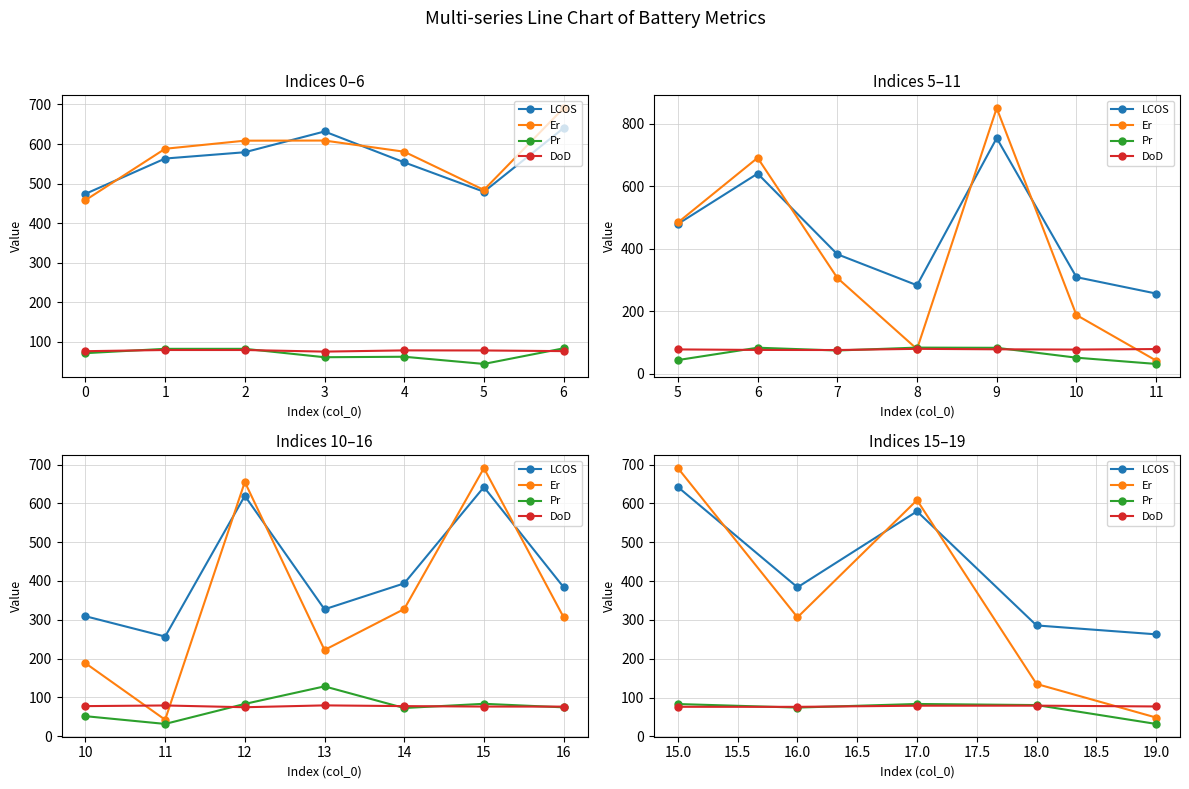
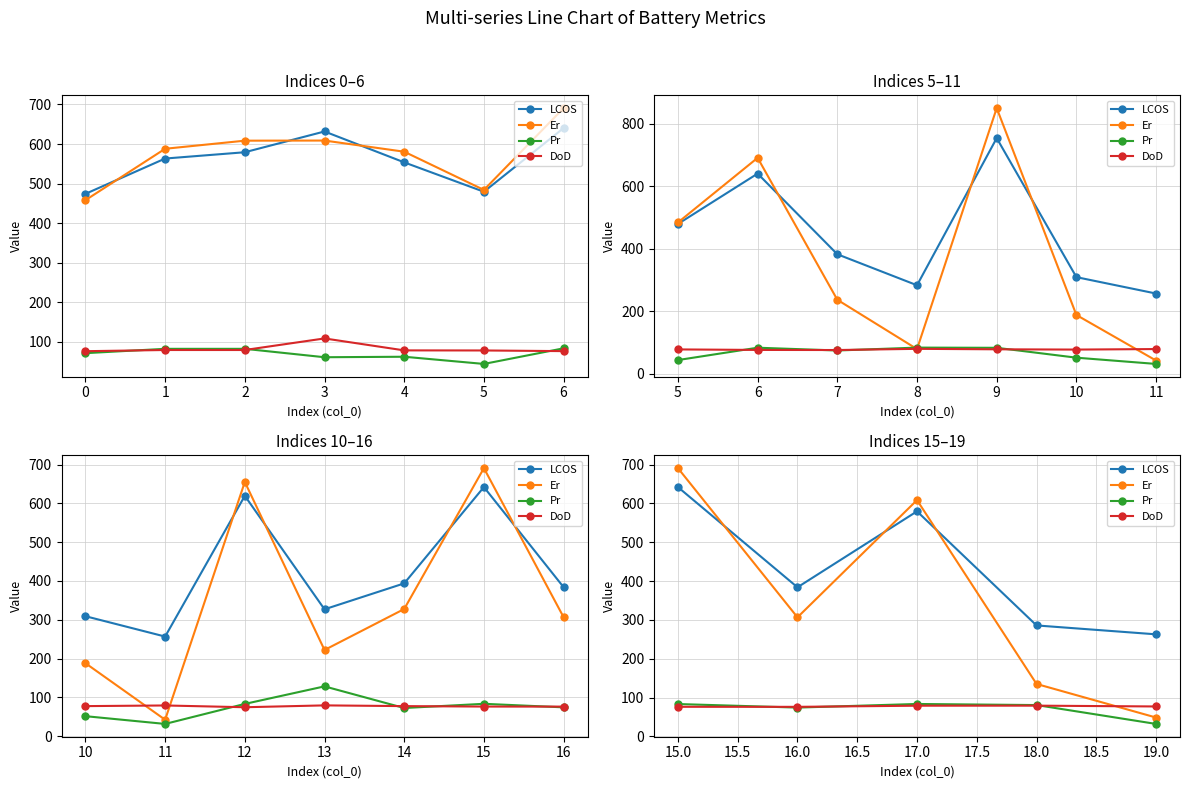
  {
    "Indices 0–6": {
      "LCOS": {
        "0": 470,
        "1": 560,
        "2": 580,
        "3": 630,
        "4": 550
      },
      "Er": {
        "0": 460,
        "1": 590,
        "2": 610,
        "3": 610,
        "4": 580
      },
      "Pr": {
        "3": 60,
        "4": 60,
        "5": 40,
        "6": 80
      },
      "DoD": {
-       "3": 70,
+       "3": 110,
        "4": 80,
        "5": 80,
        "6": 80
      }
    },
    "Indices 5–11": {
      "LCOS": {
        "6": 640,
        "7": 380,
        "8": 280,
        "9": 750,
        "10": 310,
        "11": 260
      },
      "Er": {
        "6": 690,
-       "7": 310,
+       "7": 240,
        "9": 850,
        "10": 190,
        "11": 40
      },
      "Pr": {
        "5": 40,
        "10": 50,
        "11": 30
      },
      "DoD": {
        "5": 80,
        "10": 80,
        "11": 80
      }
    },
    "Indices 10–16": {
      "LCOS": {
        "10": 310,
        "11": 260,
        "12": 620,
        "13": 330,
        "14": 390,
        "15": 640,
        "16": 380
      },
      "Er": {
        "10": 190,
        "11": 40,
        "12": 660,
        "13": 220,
        "14": 330,
        "15": 690,
        "16": 310
      },
      "Pr": {
        "10": 50,
        "11": 30,
        "12": 80,
        "13": 130,
        "15": 80
      },
      "DoD": {
        "10": 80,
        "11": 80,
        "12": 70,
        "13": 80,
        "15": 80
      }
    },
    "Indices 15–19": {
      "LCOS": {
        "15.0": 640,
        "16.0": 380,
        "17.0": 580,
        "18.0": 290,
        "19.0": 260
      },
      "Er": {
        "15.0": 690,
        "16.0": 310,
        "17.0": 610,
        "18.0": 130,
        "19.0": 50
      },
      "Pr": {
        "15.0": 80,
        "19.0": 30
      },
      "DoD": {
        "15.0": 80,
        "19.0": 80
      }
    }
  }
